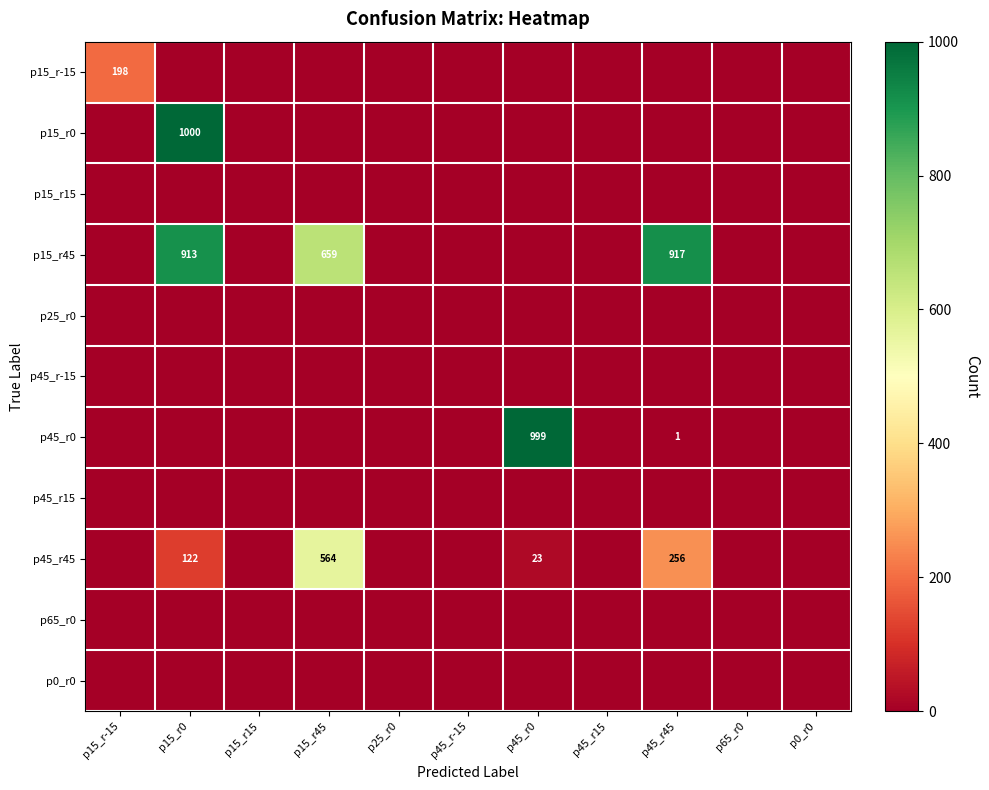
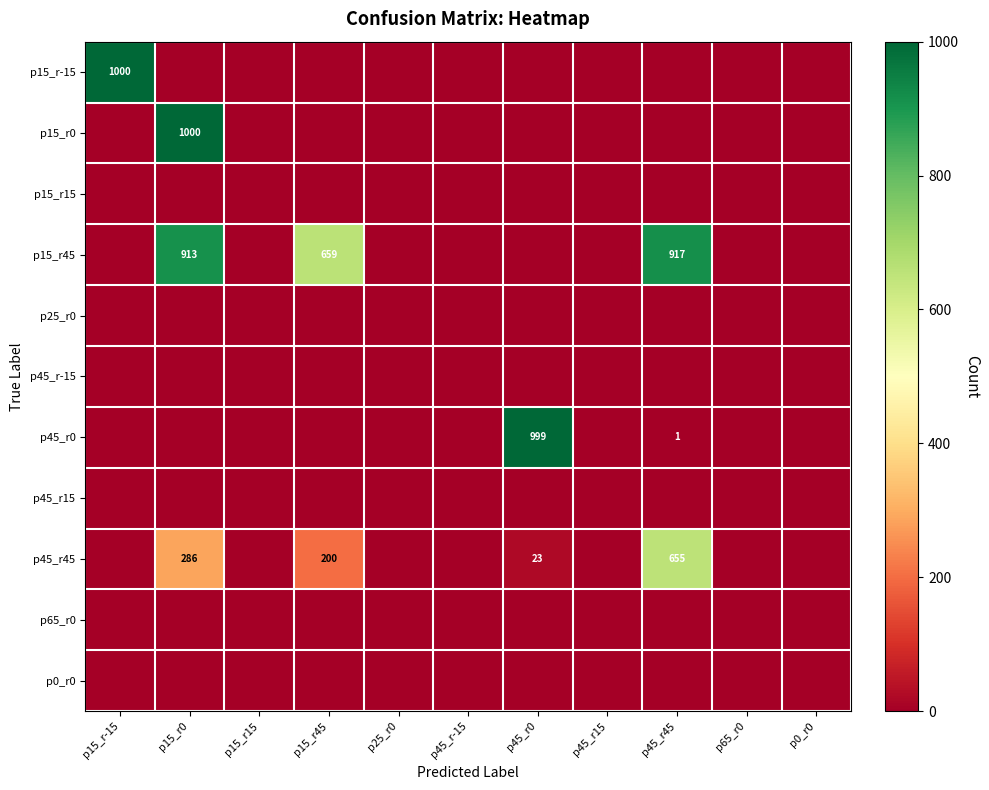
  {
    "p15_r-15": {
-     "p15_r-15": 198
+     "p15_r-15": 1000
    },
    "p15_r0": {
      "p15_r0": 1000
    },
    "p15_r45": {
      "p15_r0": 913,
      "p15_r45": 659,
      "p45_r45": 917
    },
    "p45_r0": {
      "p45_r0": 999,
      "p45_r45": 1
    },
    "p45_r45": {
-     "p15_r0": 122,
-     "p15_r45": 564,
+     "p15_r0": 286,
+     "p15_r45": 200,
      "p45_r0": 23,
-     "p45_r45": 256
+     "p45_r45": 655
    }
  }
